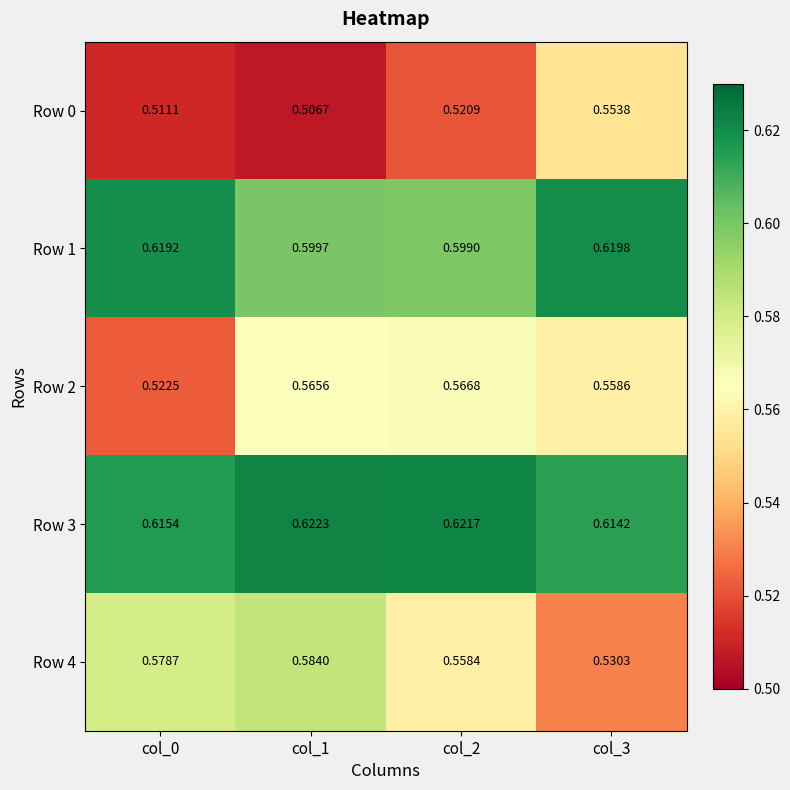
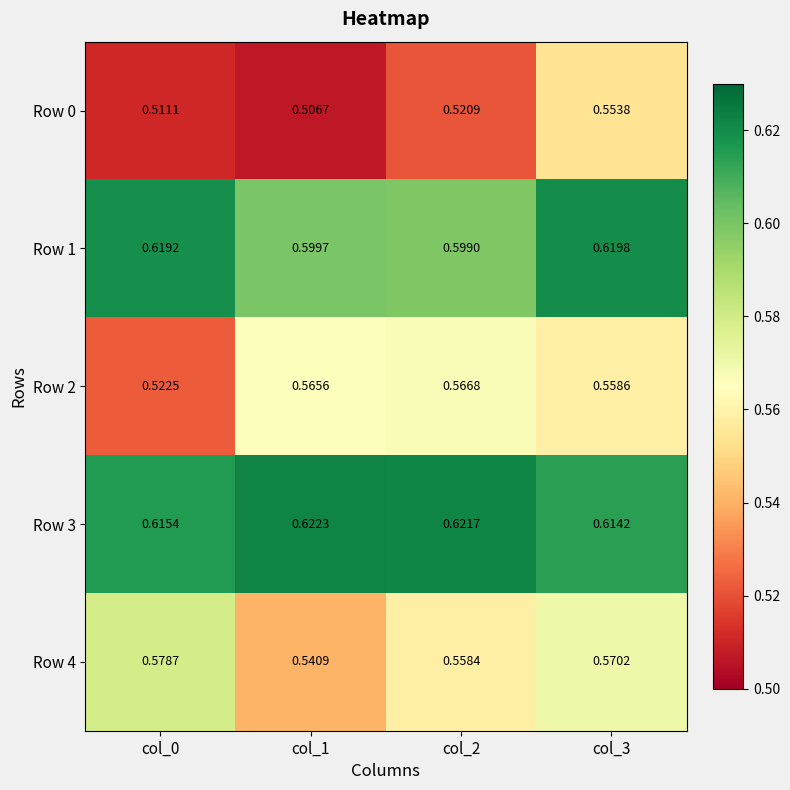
  {
    "Row 0": {
      "col_0": 0.5111,
      "col_1": 0.5067,
      "col_2": 0.5209,
      "col_3": 0.5538
    },
    "Row 1": {
      "col_0": 0.6192,
      "col_1": 0.5997,
      "col_2": 0.5990,
      "col_3": 0.6198
    },
    "Row 2": {
      "col_0": 0.5225,
      "col_1": 0.5656,
      "col_2": 0.5668,
      "col_3": 0.5586
    },
    "Row 3": {
      "col_0": 0.6154,
      "col_1": 0.6223,
      "col_2": 0.6217,
      "col_3": 0.6142
    },
    "Row 4": {
      "col_0": 0.5787,
-     "col_1": 0.5840,
+     "col_1": 0.5409,
      "col_2": 0.5584,
-     "col_3": 0.5303
+     "col_3": 0.5702
    }
  }
